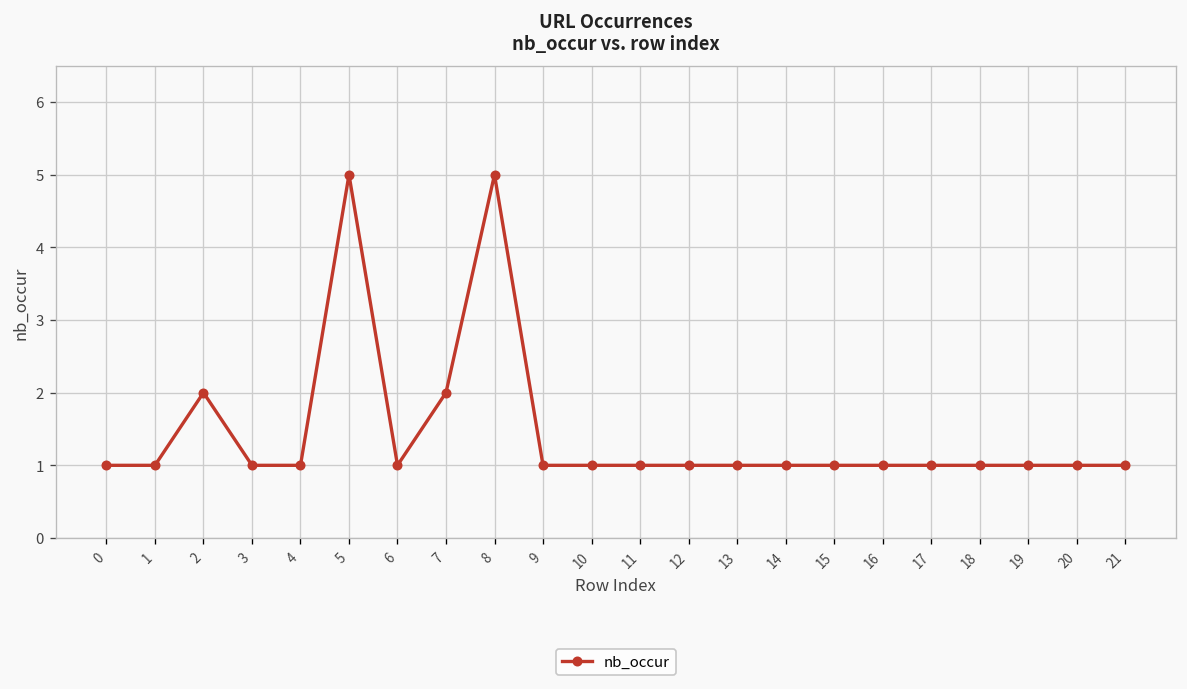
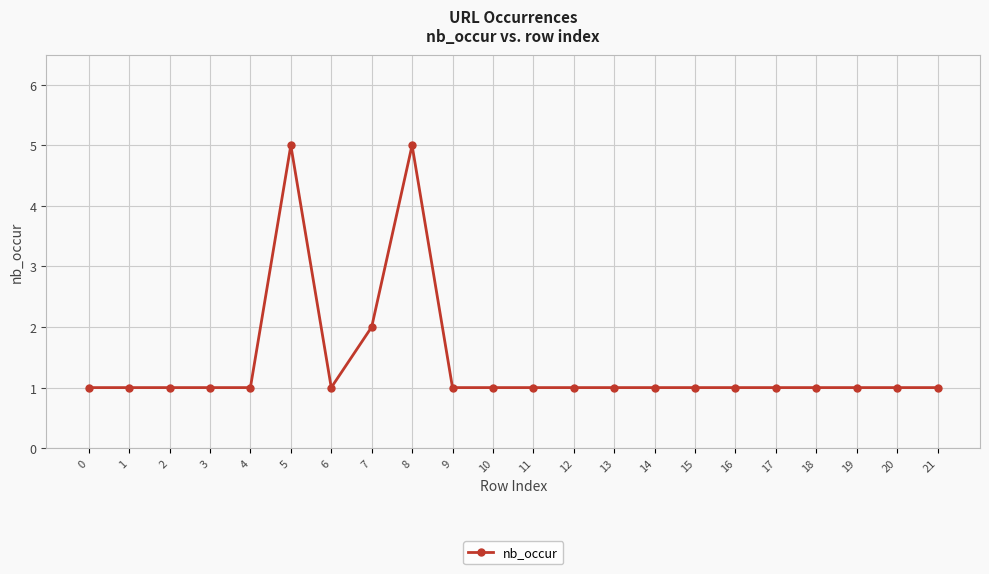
  {
    "0": 1,
    "1": 1,
-   "2": 2,
+   "2": 1,
    "3": 1,
    "4": 1,
    "5": 5,
    "6": 1,
    "7": 2,
    "8": 5,
    "9": 1,
    "10": 1,
    "11": 1,
    "12": 1,
    "13": 1,
    "14": 1,
    "15": 1,
    "16": 1,
    "17": 1,
    "18": 1,
    "19": 1,
    "20": 1,
    "21": 1
  }
